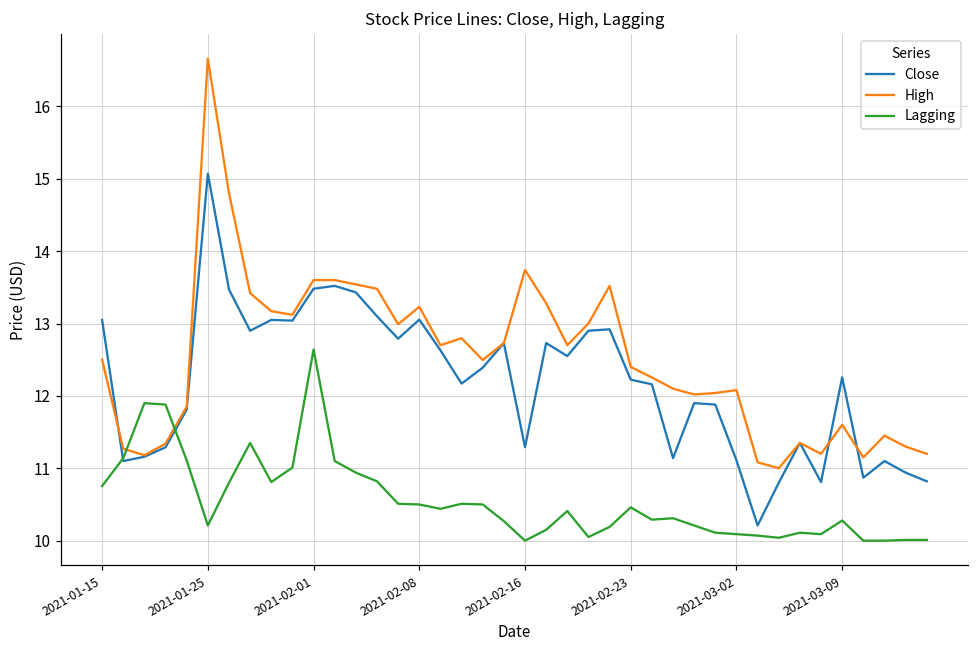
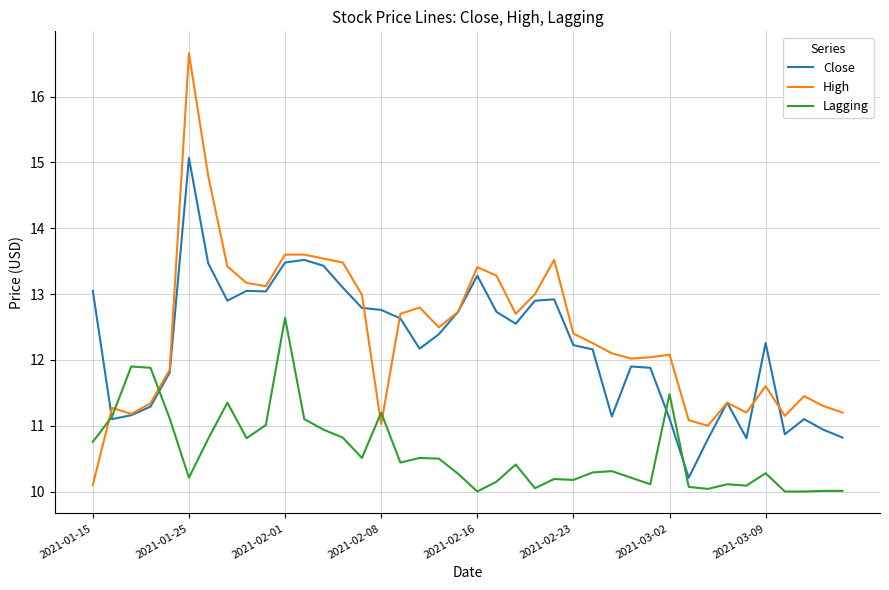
  {
    "Close": {
      "2021-01-15": 13.0,
      "2021-01-25": 15.1,
      "2021-02-01": 13.5,
-     "2021-02-08": 13.1,
-     "2021-02-16": 11.3,
+     "2021-02-08": 12.8,
+     "2021-02-16": 13.3,
      "2021-02-23": 12.2,
      "2021-03-02": 11.1,
      "2021-03-09": 12.3
    },
    "High": {
-     "2021-01-15": 12.5,
+     "2021-01-15": 10.1,
      "2021-01-25": 16.7,
      "2021-02-01": 13.6,
-     "2021-02-08": 13.2,
-     "2021-02-16": 13.7,
+     "2021-02-08": 11.0,
+     "2021-02-16": 13.4,
      "2021-02-23": 12.4,
      "2021-03-02": 12.1,
      "2021-03-09": 11.6
    },
    "Lagging": {
      "2021-01-15": 10.8,
      "2021-01-25": 10.2,
      "2021-02-01": 12.6,
-     "2021-02-08": 10.5,
+     "2021-02-08": 11.2,
      "2021-02-16": 10.0,
-     "2021-02-23": 10.5,
-     "2021-03-02": 10.1,
+     "2021-02-23": 10.2,
+     "2021-03-02": 11.5,
      "2021-03-09": 10.3
    }
  }
